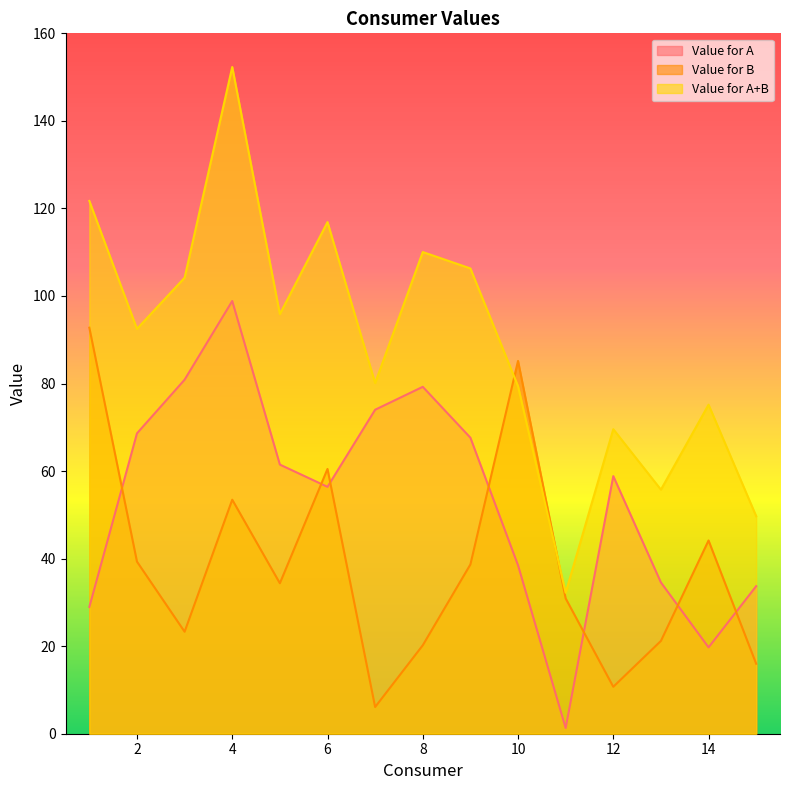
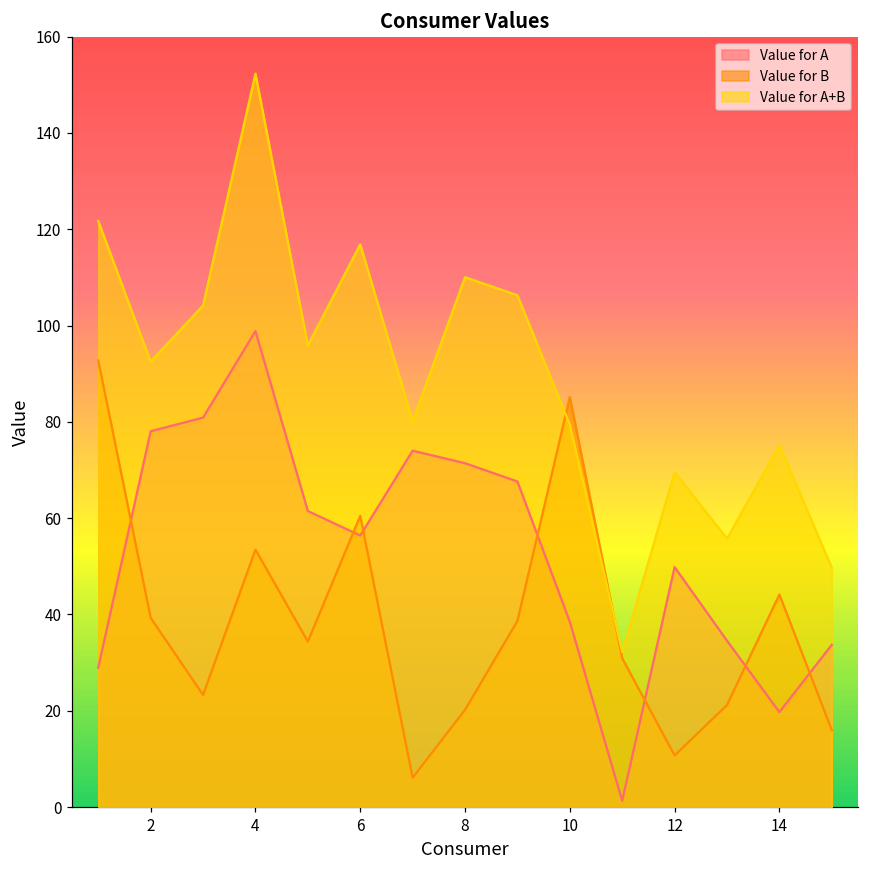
  {
    "Value for A": {
-     "2": 69,
+     "2": 78,
      "4": 99,
      "6": 56,
-     "8": 79,
+     "8": 71,
      "10": 38,
-     "12": 59,
+     "12": 50,
      "14": 20
    },
    "Value for B": {
      "2": 39,
      "4": 53,
      "6": 60,
      "8": 20,
      "10": 85,
      "12": 11,
      "14": 44
    },
    "Value for A+B": {
      "2": 92,
      "4": 152,
      "6": 117,
      "8": 110,
      "10": 79,
      "12": 70,
      "14": 75
    }
  }
